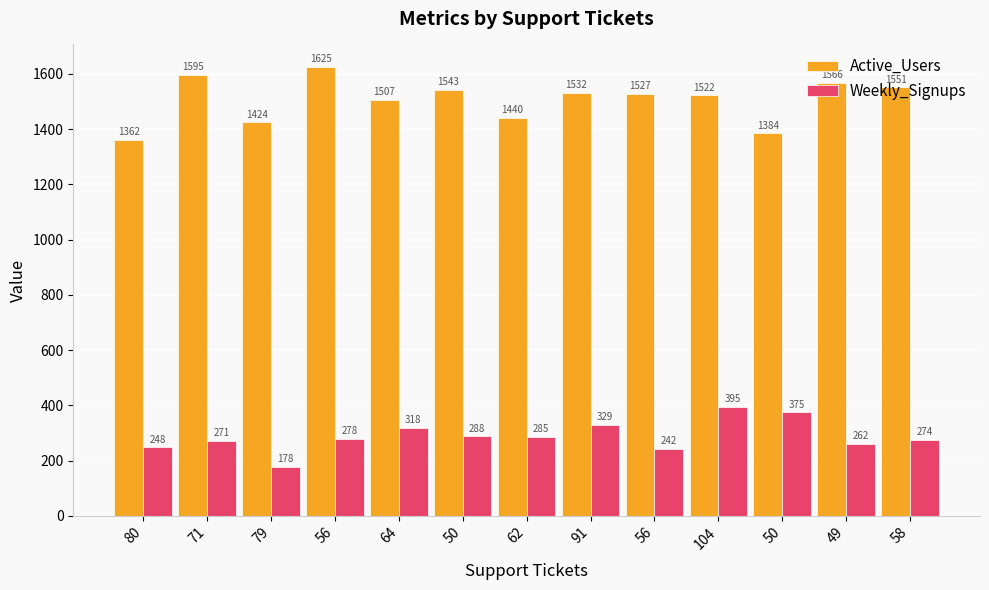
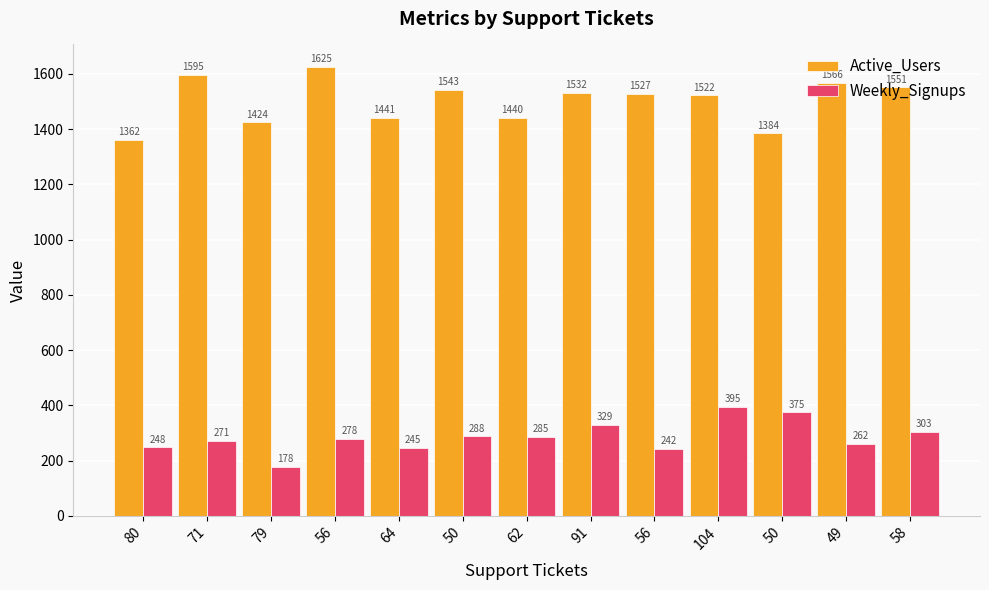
  {
    "Active_Users": {
      "80": 1362,
      "71": 1595,
      "79": 1424,
-     "64": 1507,
+     "64": 1441,
      "62": 1440,
      "91": 1532,
      "104": 1522,
      "49": 1566,
      "58": 1551
    },
    "Weekly_Signups": {
      "80": 248,
      "71": 271,
      "79": 178,
-     "64": 318,
+     "64": 245,
      "62": 285,
      "91": 329,
      "104": 395,
      "49": 262,
-     "58": 274
+     "58": 303
    }
  }
